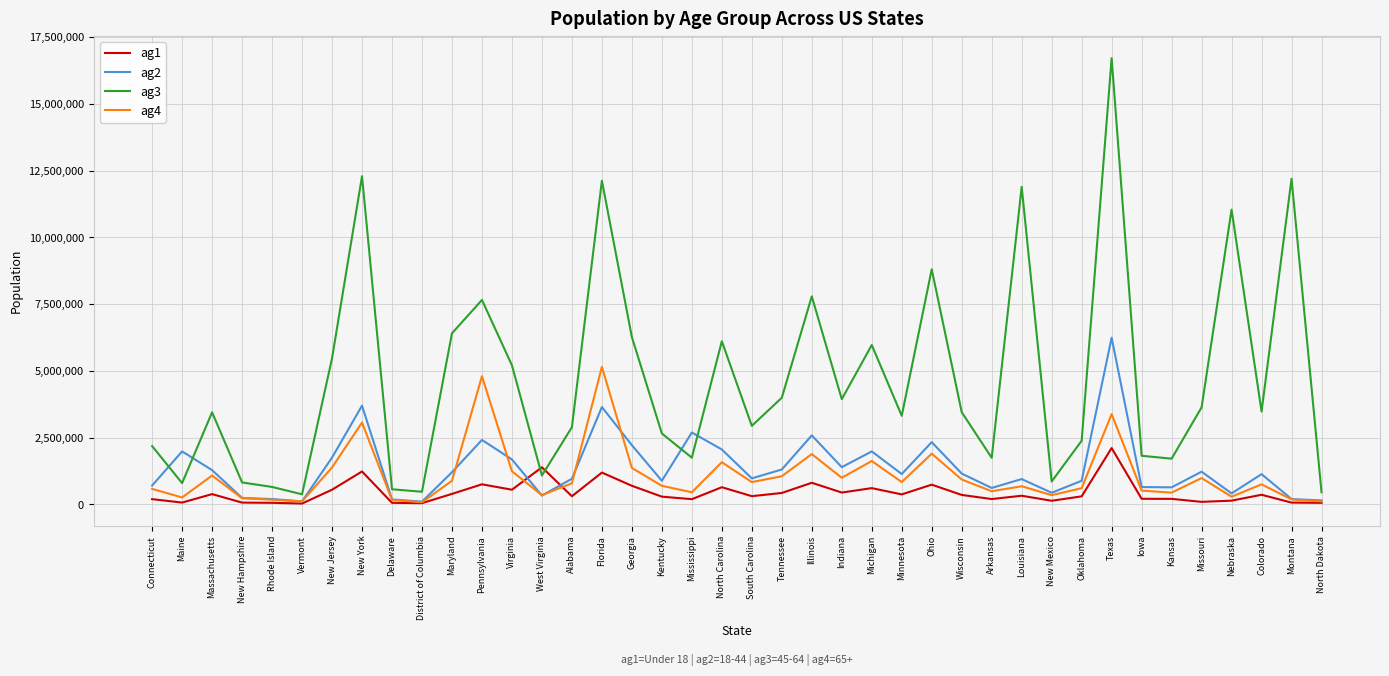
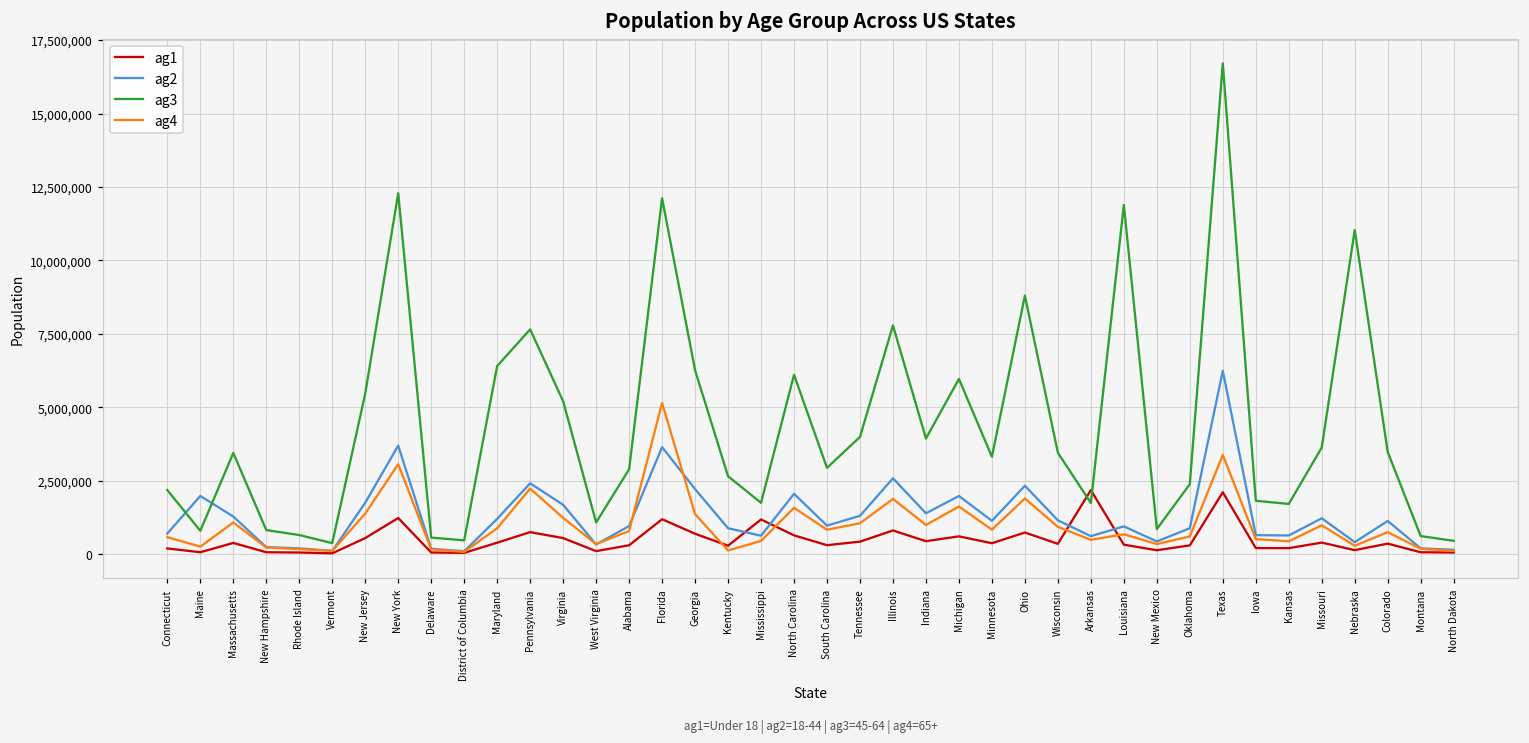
  {
    "ag1": {
      "Connecticut": "200,000",
      "Maine": "100,000",
      "Massachusetts": "400,000",
      "New Hampshire": "100,000",
      "Rhode Island": "100,000",
      "New Jersey": "500,000",
      "New York": "1,200,000",
      "Delaware": "100,000",
      "Maryland": "400,000",
      "Pennsylvania": "800,000",
      "Virginia": "500,000",
-     "West Virginia": "1,400,000",
+     "West Virginia": "100,000",
      "Alabama": "300,000",
      "Florida": "1,200,000",
      "Georgia": "700,000",
      "Kentucky": "300,000",
-     "Mississippi": "200,000",
+     "Mississippi": "1,200,000",
      "North Carolina": "600,000",
      "South Carolina": "300,000",
      "Tennessee": "400,000",
      "Illinois": "800,000",
      "Indiana": "400,000",
      "Michigan": "600,000",
      "Minnesota": "400,000",
      "Ohio": "700,000",
      "Wisconsin": "400,000",
-     "Arkansas": "200,000",
+     "Arkansas": "2,200,000",
      "Louisiana": "300,000",
      "New Mexico": "100,000",
      "Oklahoma": "300,000",
      "Texas": "2,100,000",
      "Iowa": "200,000",
      "Kansas": "200,000",
-     "Missouri": "100,000",
+     "Missouri": "400,000",
      "Nebraska": "100,000",
      "Colorado": "400,000",
      "Montana": "100,000"
    },
    "ag2": {
      "Connecticut": "700,000",
      "Maine": "2,000,000",
      "Massachusetts": "1,300,000",
      "New Jersey": "1,800,000",
      "New York": "3,700,000",
      "Maryland": "1,200,000",
      "Pennsylvania": "2,400,000",
      "Virginia": "1,700,000",
      "Alabama": "1,000,000",
      "Florida": "3,600,000",
      "Georgia": "2,200,000",
      "Kentucky": "900,000",
-     "Mississippi": "2,700,000",
+     "Mississippi": "600,000",
      "North Carolina": "2,100,000",
      "South Carolina": "1,000,000",
      "Tennessee": "1,300,000",
      "Illinois": "2,600,000",
      "Indiana": "1,400,000",
      "Michigan": "2,000,000",
      "Minnesota": "1,100,000",
      "Ohio": "2,300,000",
      "Wisconsin": "1,200,000",
      "Arkansas": "600,000",
      "Louisiana": "900,000",
      "Oklahoma": "900,000",
      "Texas": "6,200,000",
      "Iowa": "600,000",
      "Kansas": "600,000",
      "Missouri": "1,200,000",
      "Nebraska": "400,000",
      "Colorado": "1,100,000"
    },
    "ag3": {
      "Connecticut": "2,200,000",
      "Maine": "800,000",
      "Massachusetts": "3,400,000",
      "New Hampshire": "800,000",
      "Rhode Island": "700,000",
      "Vermont": "400,000",
      "New Jersey": "5,500,000",
      "New York": "12,300,000",
      "Delaware": "600,000",
      "District of Columbia": "500,000",
      "Maryland": "6,400,000",
      "Pennsylvania": "7,700,000",
      "Virginia": "5,200,000",
      "West Virginia": "1,100,000",
      "Alabama": "2,900,000",
      "Florida": "12,100,000",
      "Georgia": "6,300,000",
      "Kentucky": "2,700,000",
      "Mississippi": "1,700,000",
      "North Carolina": "6,100,000",
      "South Carolina": "2,900,000",
      "Tennessee": "4,000,000",
      "Illinois": "7,800,000",
      "Indiana": "3,900,000",
      "Michigan": "6,000,000",
      "Minnesota": "3,300,000",
      "Ohio": "8,800,000",
      "Wisconsin": "3,500,000",
      "Arkansas": "1,700,000",
      "Louisiana": "11,900,000",
      "New Mexico": "900,000",
      "Oklahoma": "2,400,000",
      "Texas": "16,700,000",
      "Iowa": "1,800,000",
      "Kansas": "1,700,000",
      "Missouri": "3,600,000",
      "Nebraska": "11,000,000",
      "Colorado": "3,500,000",
-     "Montana": "12,200,000",
+     "Montana": "600,000",
      "North Dakota": "500,000"
    },
    "ag4": {
      "Connecticut": "600,000",
      "Maine": "300,000",
      "Massachusetts": "1,100,000",
      "New Jersey": "1,400,000",
      "New York": "3,100,000",
      "Maryland": "900,000",
-     "Pennsylvania": "4,800,000",
+     "Pennsylvania": "2,200,000",
      "Virginia": "1,200,000",
      "Alabama": "800,000",
      "Florida": "5,100,000",
      "Georgia": "1,400,000",
-     "Kentucky": "700,000",
+     "Kentucky": "100,000",
      "Mississippi": "500,000",
      "North Carolina": "1,600,000",
      "South Carolina": "800,000",
      "Tennessee": "1,100,000",
      "Illinois": "1,900,000",
      "Indiana": "1,000,000",
      "Michigan": "1,600,000",
      "Minnesota": "800,000",
      "Ohio": "1,900,000",
      "Wisconsin": "900,000",
      "Arkansas": "500,000",
      "Louisiana": "700,000",
      "Oklahoma": "600,000",
      "Texas": "3,400,000",
      "Iowa": "500,000",
      "Kansas": "400,000",
      "Missouri": "1,000,000",
      "Nebraska": "300,000",
      "Colorado": "800,000"
    }
  }
